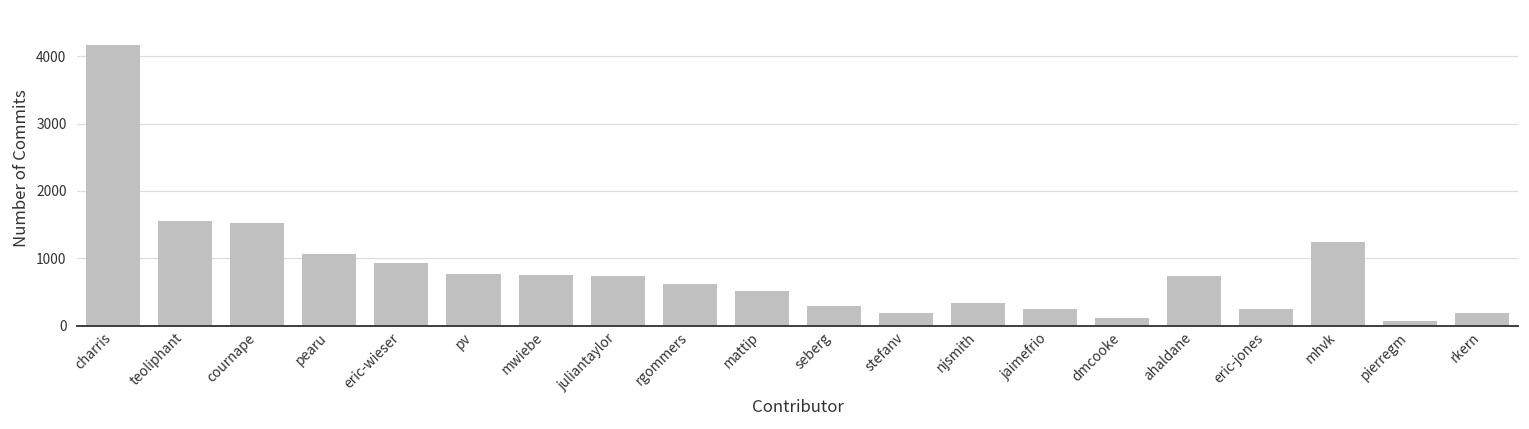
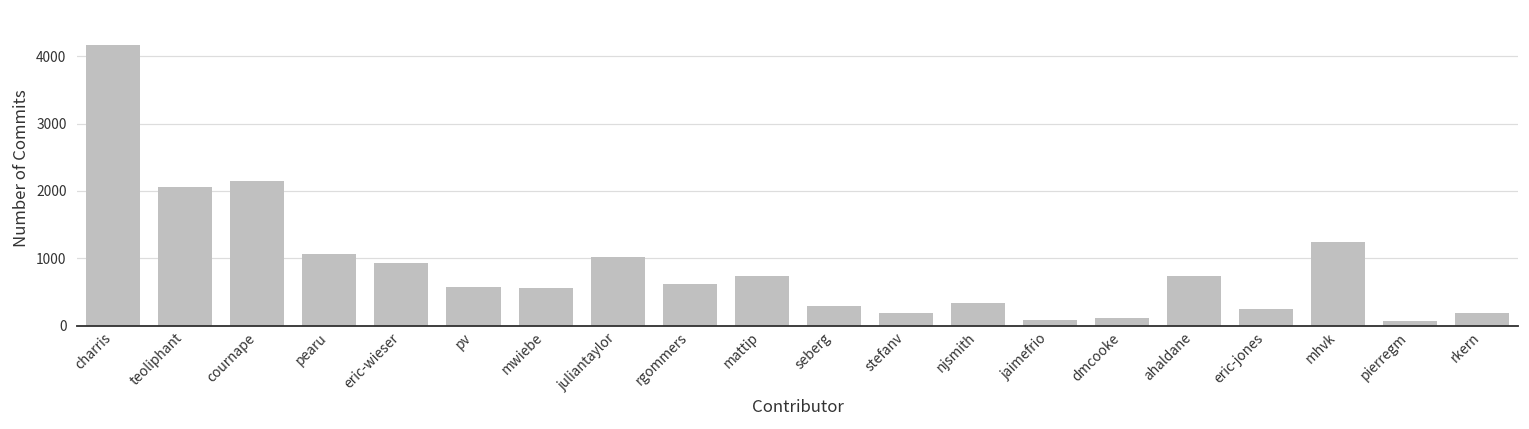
  {
    "charris": 4200,
-   "teoliphant": 1600,
-   "cournape": 1500,
+   "teoliphant": 2100,
+   "cournape": 2100,
    "pearu": 1100,
    "eric-wieser": 900,
-   "pv": 800,
-   "mwiebe": 800,
-   "juliantaylor": 700,
+   "pv": 600,
+   "mwiebe": 600,
+   "juliantaylor": 1000,
    "rgommers": 600,
-   "mattip": 500,
+   "mattip": 700,
    "seberg": 300,
    "stefanv": 200,
    "njsmith": 300,
-   "jaimefrio": 300,
+   "jaimefrio": 100,
    "dmcooke": 100,
    "ahaldane": 700,
    "eric-jones": 200,
    "mhvk": 1200,
    "pierregm": 100,
    "rkern": 200
  }
